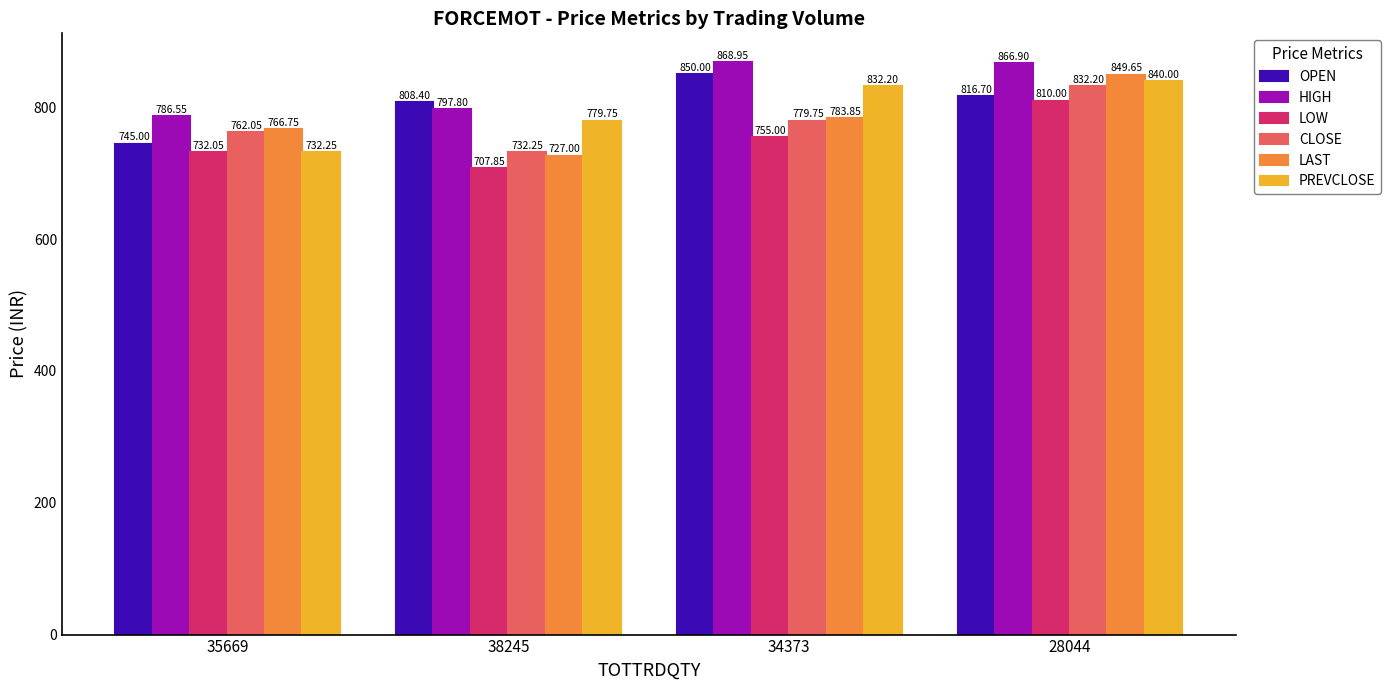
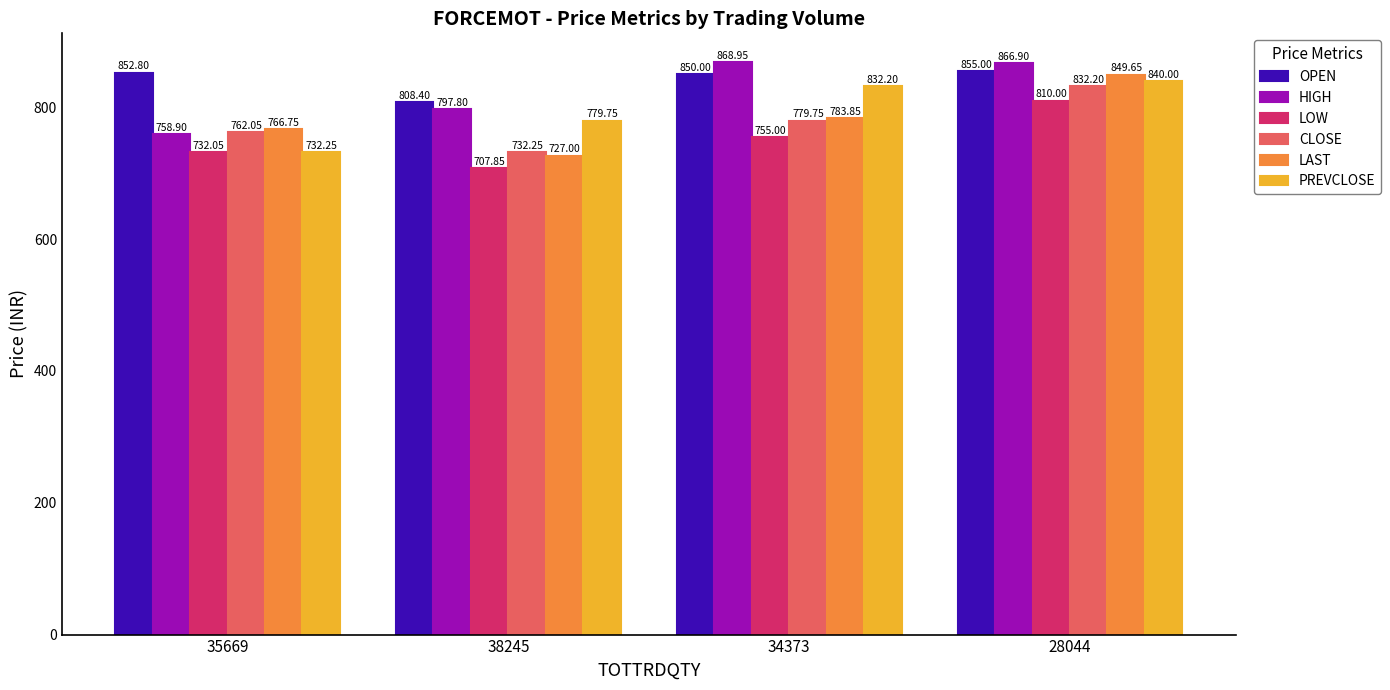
  {
    "OPEN": {
-     "35669": 745.00,
+     "35669": 852.80,
      "38245": 808.40,
      "34373": 850.00,
-     "28044": 816.70
+     "28044": 855.00
    },
    "HIGH": {
-     "35669": 786.55,
+     "35669": 758.90,
      "38245": 797.80,
      "34373": 868.95,
      "28044": 866.90
    }
  }
